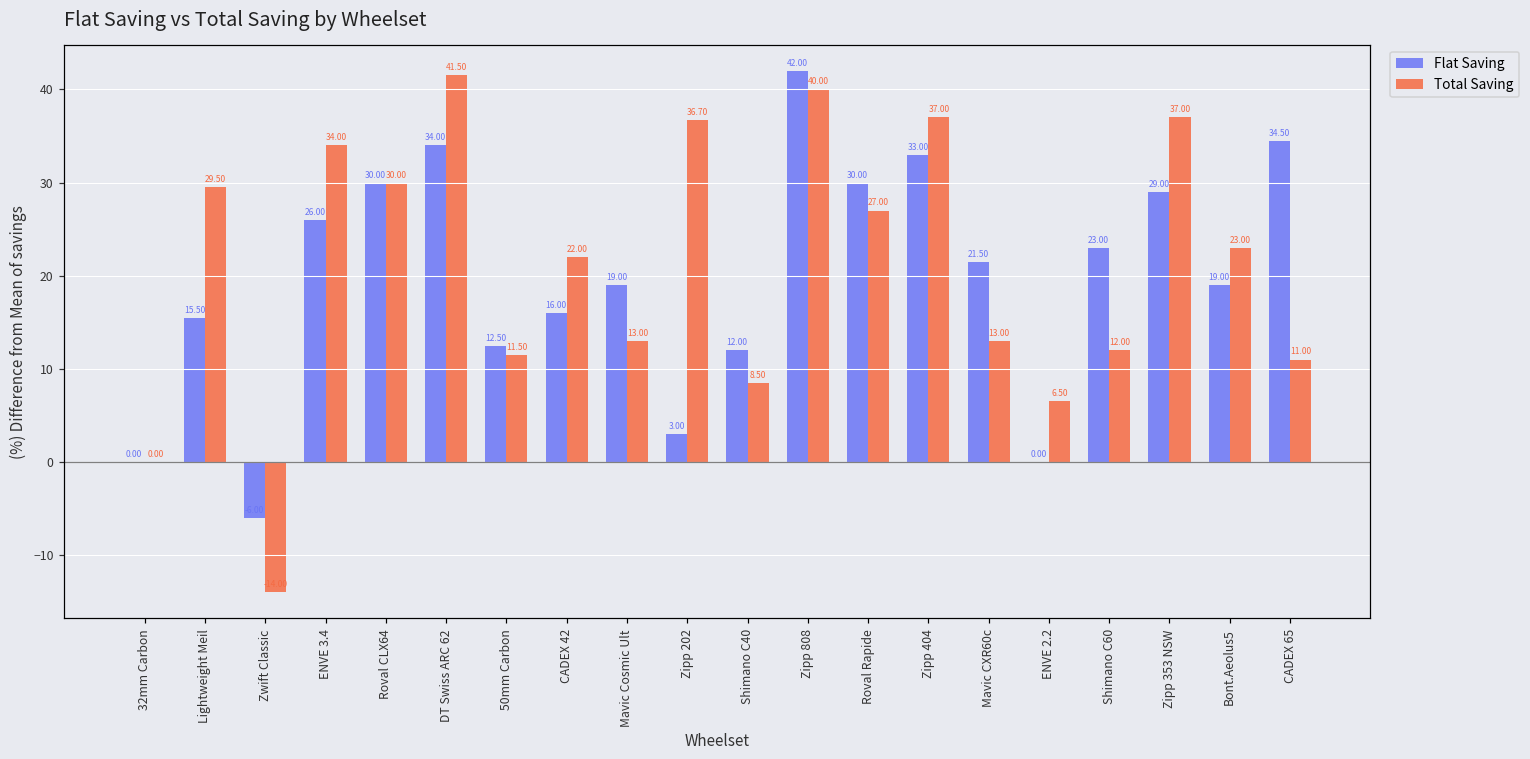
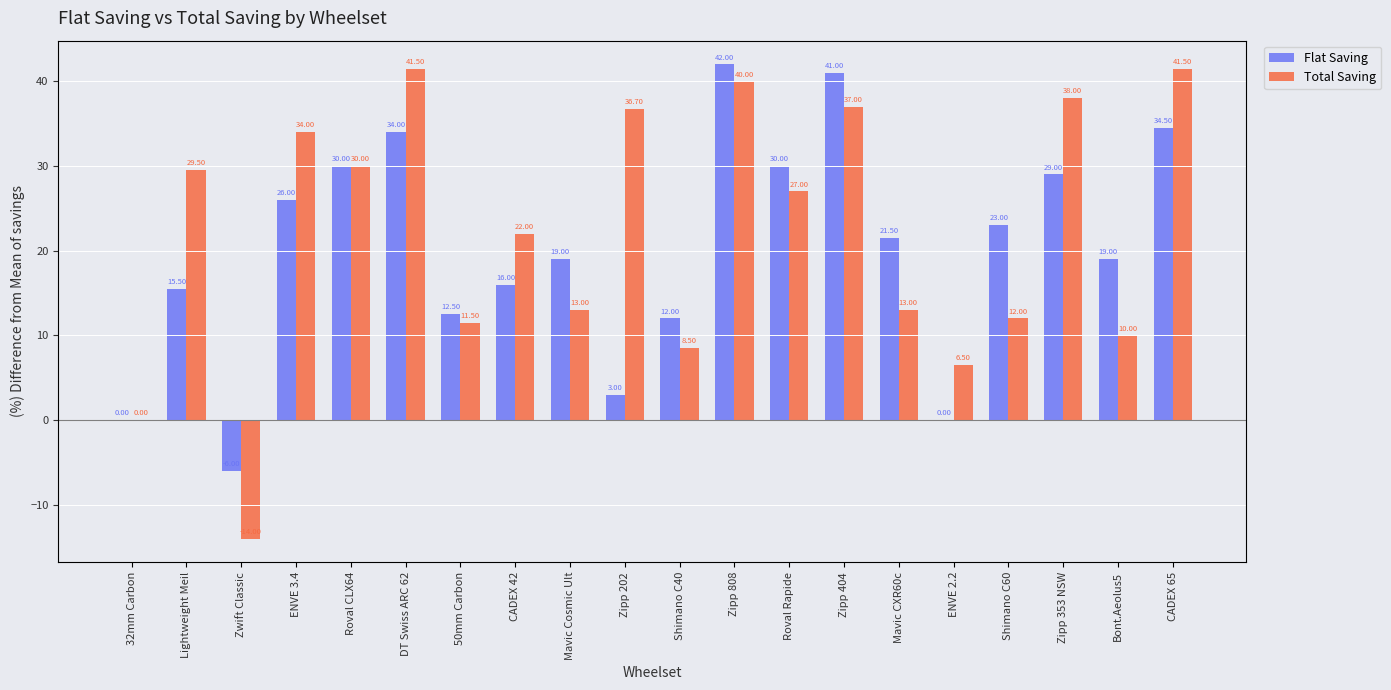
  {
    "Flat Saving": {
      "32mm Carbon": 0.00,
      "Lightweight Meil": 15.50,
      "ENVE 3.4": 26.00,
      "Roval CLX64": 30.00,
      "DT Swiss ARC 62": 34.00,
      "50mm Carbon": 12.50,
      "CADEX 42": 16.00,
      "Mavic Cosmic Ult": 19.00,
      "Zipp 202": 3.00,
      "Shimano C40": 12.00,
      "Zipp 808": 42.00,
      "Roval Rapide": 30.00,
-     "Zipp 404": 33.00,
+     "Zipp 404": 41.00,
      "Mavic CXR60c": 21.50,
      "ENVE 2.2": 0.00,
      "Shimano C60": 23.00,
      "Zipp 353 NSW": 29.00,
      "Bont.Aeolus5": 19.00,
      "CADEX 65": 34.50
    },
    "Total Saving": {
      "32mm Carbon": 0.00,
      "Lightweight Meil": 29.50,
      "ENVE 3.4": 34.00,
      "Roval CLX64": 30.00,
      "DT Swiss ARC 62": 41.50,
      "50mm Carbon": 11.50,
      "CADEX 42": 22.00,
      "Mavic Cosmic Ult": 13.00,
      "Zipp 202": 36.70,
      "Shimano C40": 8.50,
      "Zipp 808": 40.00,
      "Roval Rapide": 27.00,
      "Zipp 404": 37.00,
      "Mavic CXR60c": 13.00,
      "ENVE 2.2": 6.50,
      "Shimano C60": 12.00,
-     "Zipp 353 NSW": 37.00,
-     "Bont.Aeolus5": 23.00,
-     "CADEX 65": 11.00
+     "Zipp 353 NSW": 38.00,
+     "Bont.Aeolus5": 10.00,
+     "CADEX 65": 41.50
    }
  }
